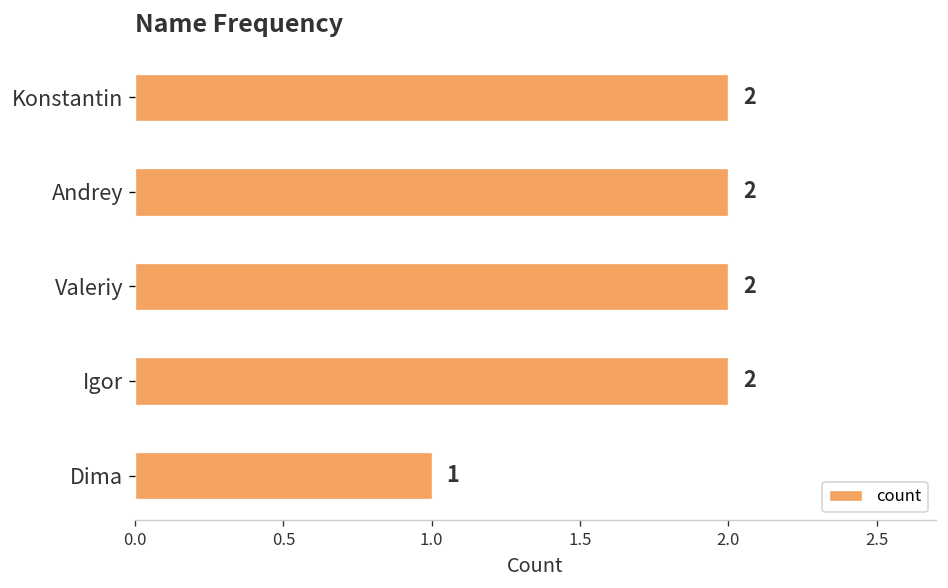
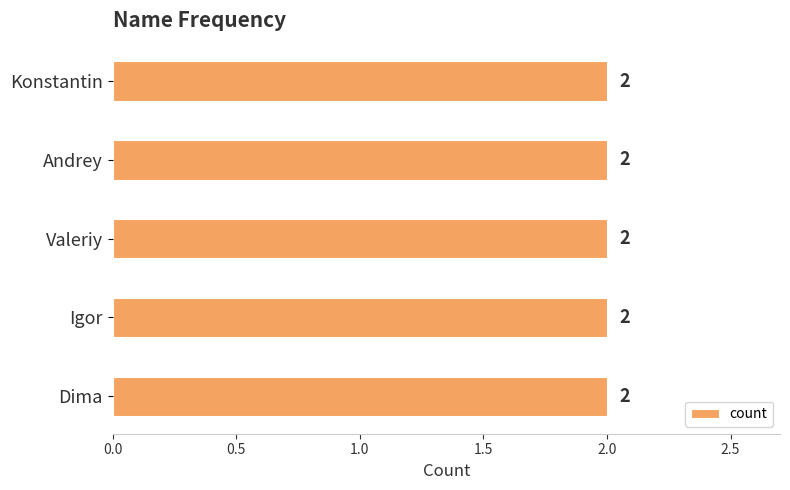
  {
    "Konstantin": 2,
    "Andrey": 2,
    "Valeriy": 2,
    "Igor": 2,
-   "Dima": 1
+   "Dima": 2
  }
